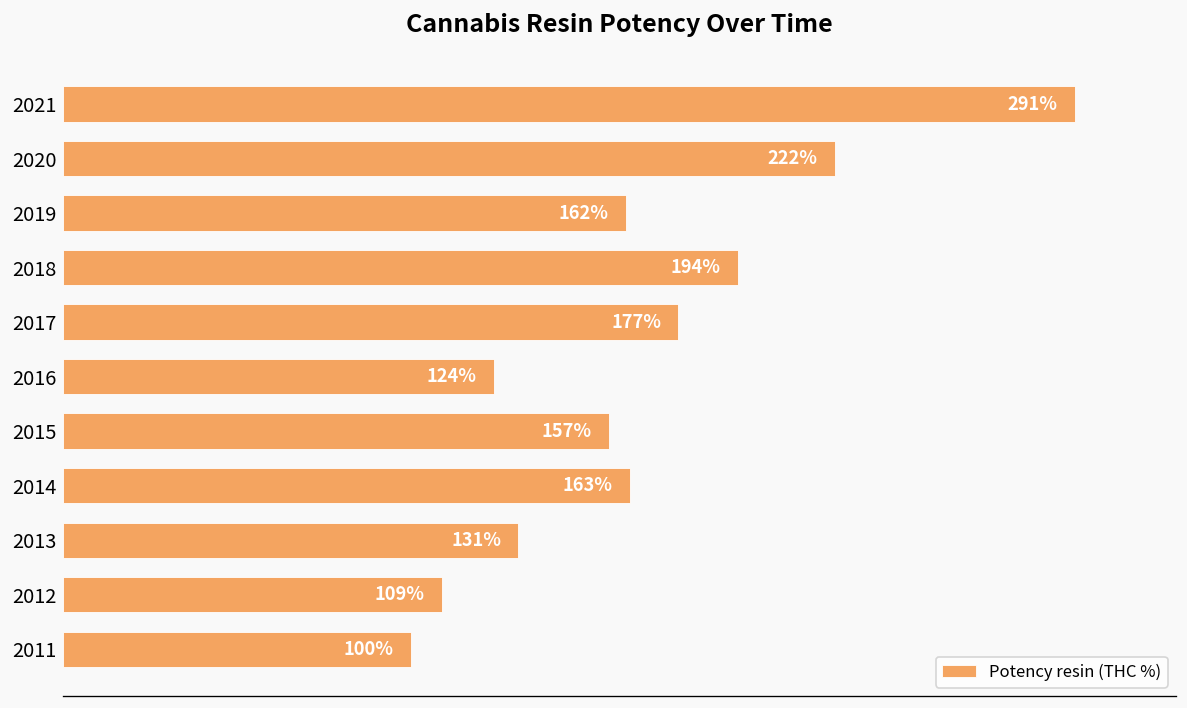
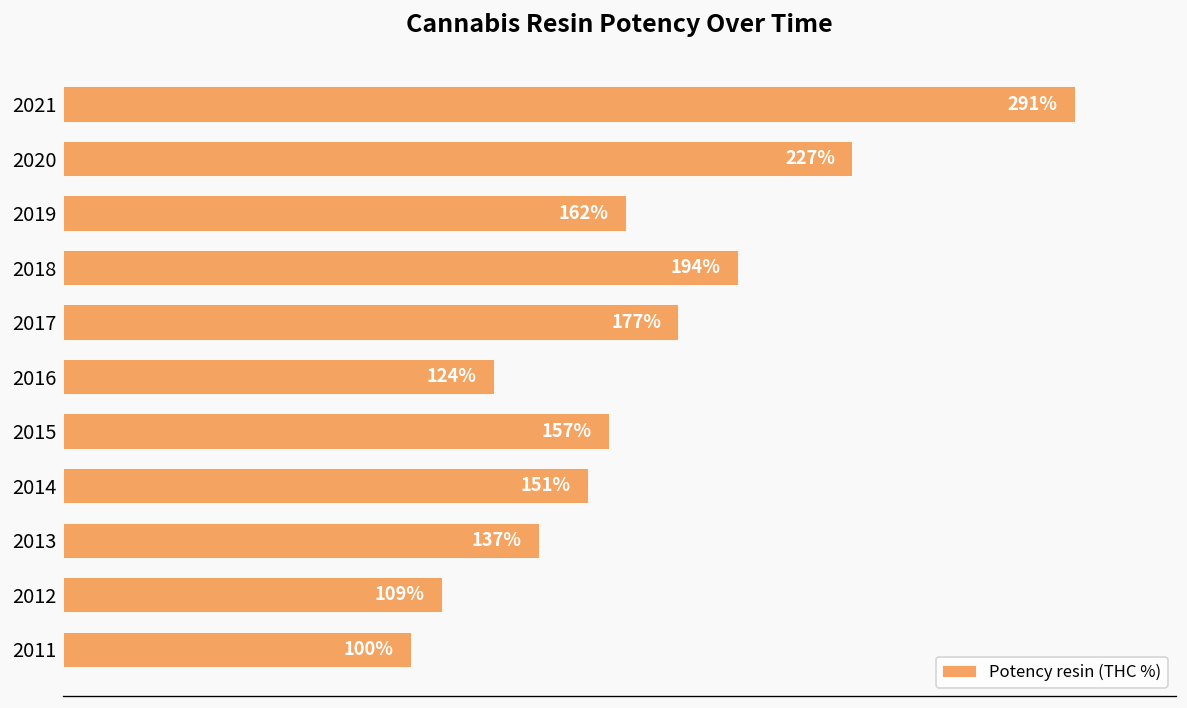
  {
    "2021": "291%",
-   "2020": "222%",
+   "2020": "227%",
    "2019": "162%",
    "2018": "194%",
    "2017": "177%",
    "2016": "124%",
    "2015": "157%",
-   "2014": "163%",
-   "2013": "131%",
+   "2014": "151%",
+   "2013": "137%",
    "2012": "109%",
    "2011": "100%"
  }
